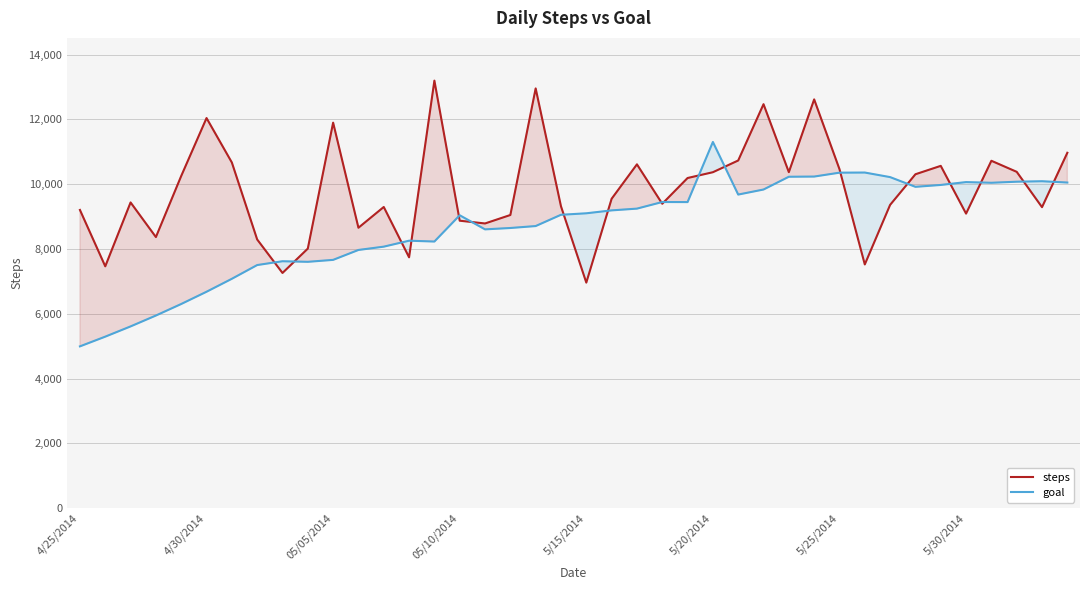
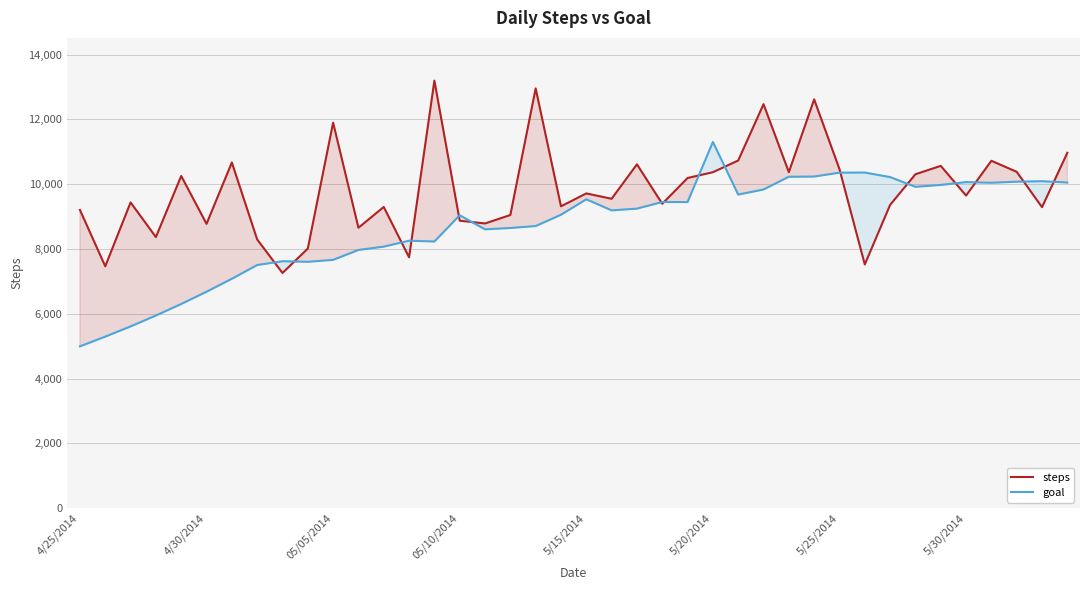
  {
    "steps": {
      "4/25/2014": "9,200",
-     "4/30/2014": "12,000",
+     "4/30/2014": "8,800",
      "05/05/2014": "11,900",
      "05/10/2014": "8,900",
-     "5/15/2014": "7,000",
+     "5/15/2014": "9,700",
      "5/20/2014": "10,400",
      "5/25/2014": "10,500",
-     "5/30/2014": "9,100"
+     "5/30/2014": "9,600"
    },
    "goal": {
      "4/25/2014": "5,000",
      "4/30/2014": "6,700",
      "05/05/2014": "7,700",
      "05/10/2014": "9,000",
-     "5/15/2014": "9,100",
+     "5/15/2014": "9,500",
      "5/20/2014": "11,300",
      "5/25/2014": "10,400",
      "5/30/2014": "10,100"
    }
  }
